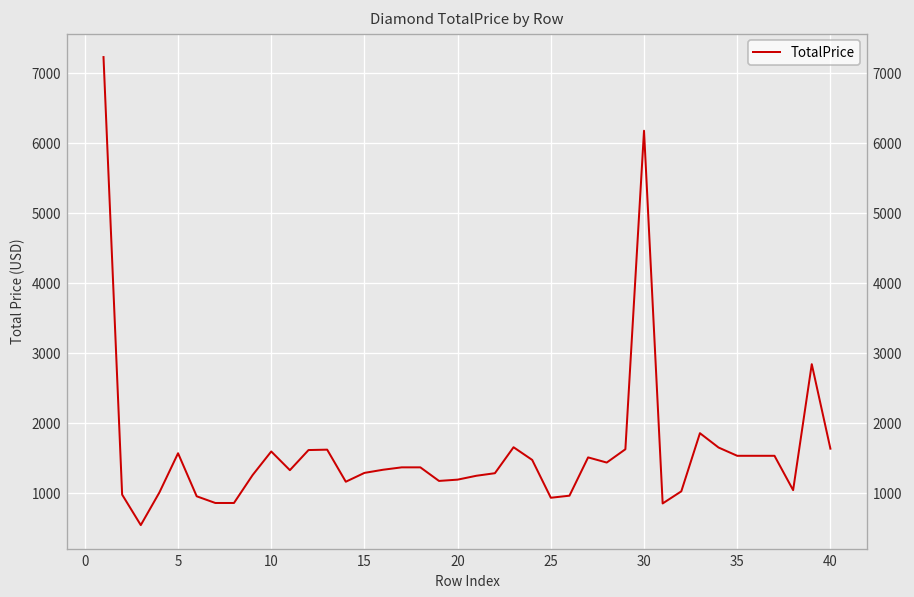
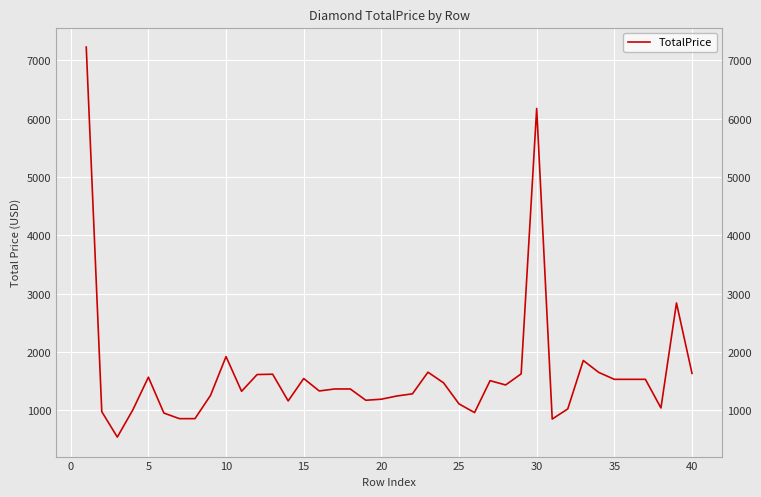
  {
    "5": 1600,
-   "10": 1600,
-   "15": 1300,
+   "10": 1900,
+   "15": 1500,
    "20": 1200,
-   "25": 900,
+   "25": 1100,
    "30": 6200,
    "35": 1500,
    "40": 1600
  }
